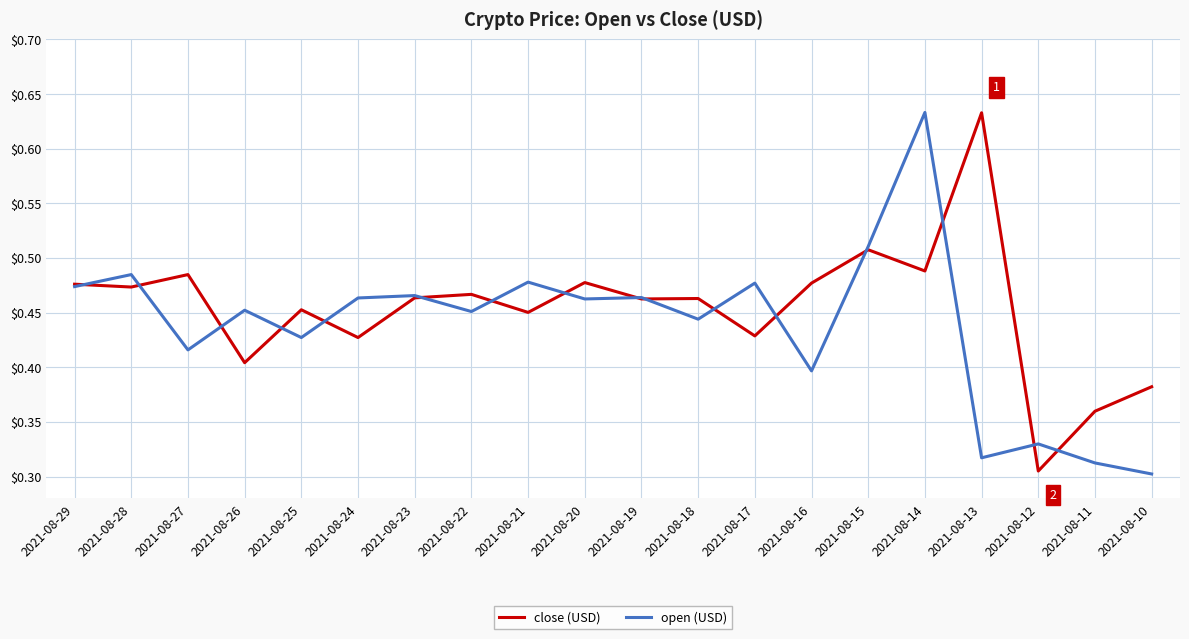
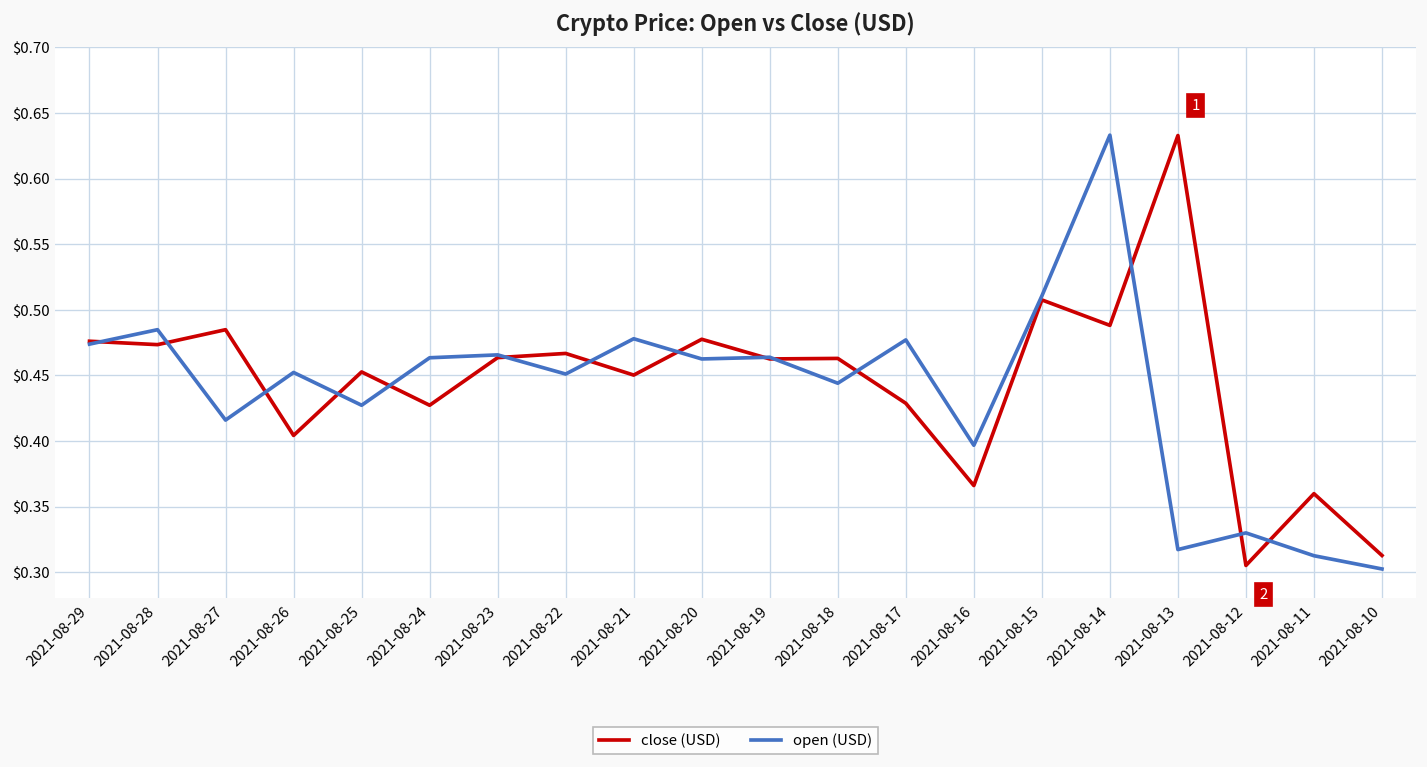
  {
    "close (USD)": {
      "2021-08-28": "$0.473",
      "2021-08-27": "$0.485",
      "2021-08-26": "$0.404",
      "2021-08-25": "$0.453",
      "2021-08-24": "$0.427",
      "2021-08-22": "$0.467",
      "2021-08-21": "$0.450",
      "2021-08-20": "$0.478",
      "2021-08-18": "$0.463",
      "2021-08-17": "$0.429",
-     "2021-08-16": "$0.477",
+     "2021-08-16": "$0.366",
      "2021-08-15": "$0.508",
      "2021-08-14": "$0.488",
      "2021-08-11": "$0.360",
-     "2021-08-10": "$0.382"
+     "2021-08-10": "$0.313"
    },
    "open (USD)": {
      "2021-08-28": "$0.485",
      "2021-08-27": "$0.416",
      "2021-08-26": "$0.452",
      "2021-08-25": "$0.427",
      "2021-08-24": "$0.463",
      "2021-08-22": "$0.451",
      "2021-08-21": "$0.478",
      "2021-08-20": "$0.463",
      "2021-08-18": "$0.444",
      "2021-08-17": "$0.477",
      "2021-08-16": "$0.397",
      "2021-08-15": "$0.511",
      "2021-08-14": "$0.633",
      "2021-08-13": "$0.317",
      "2021-08-12": "$0.330",
      "2021-08-11": "$0.313",
      "2021-08-10": "$0.302"
    }
  }
